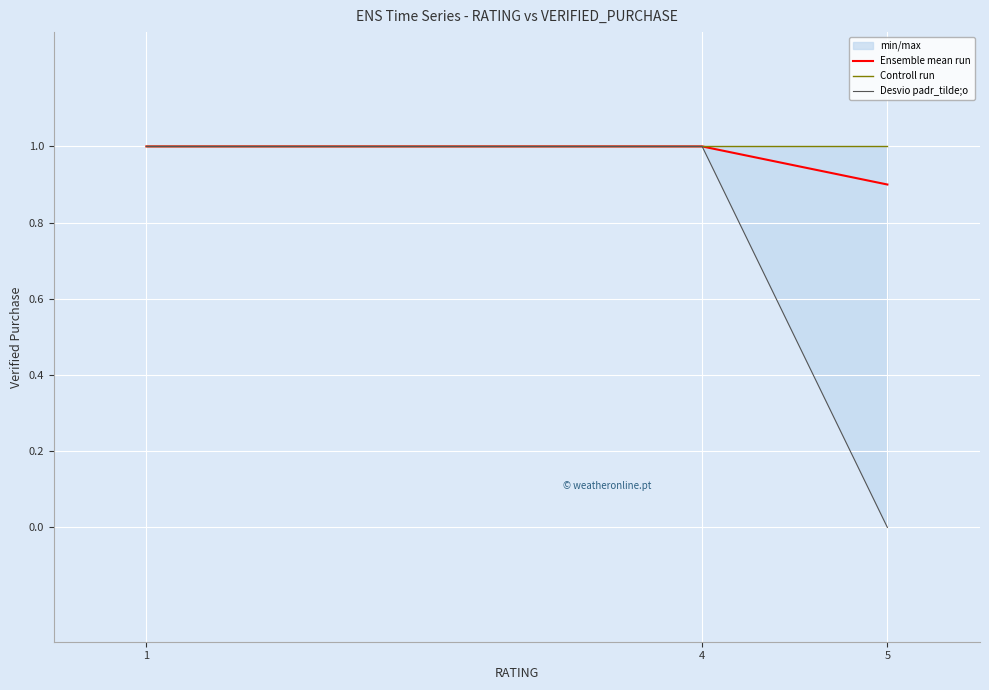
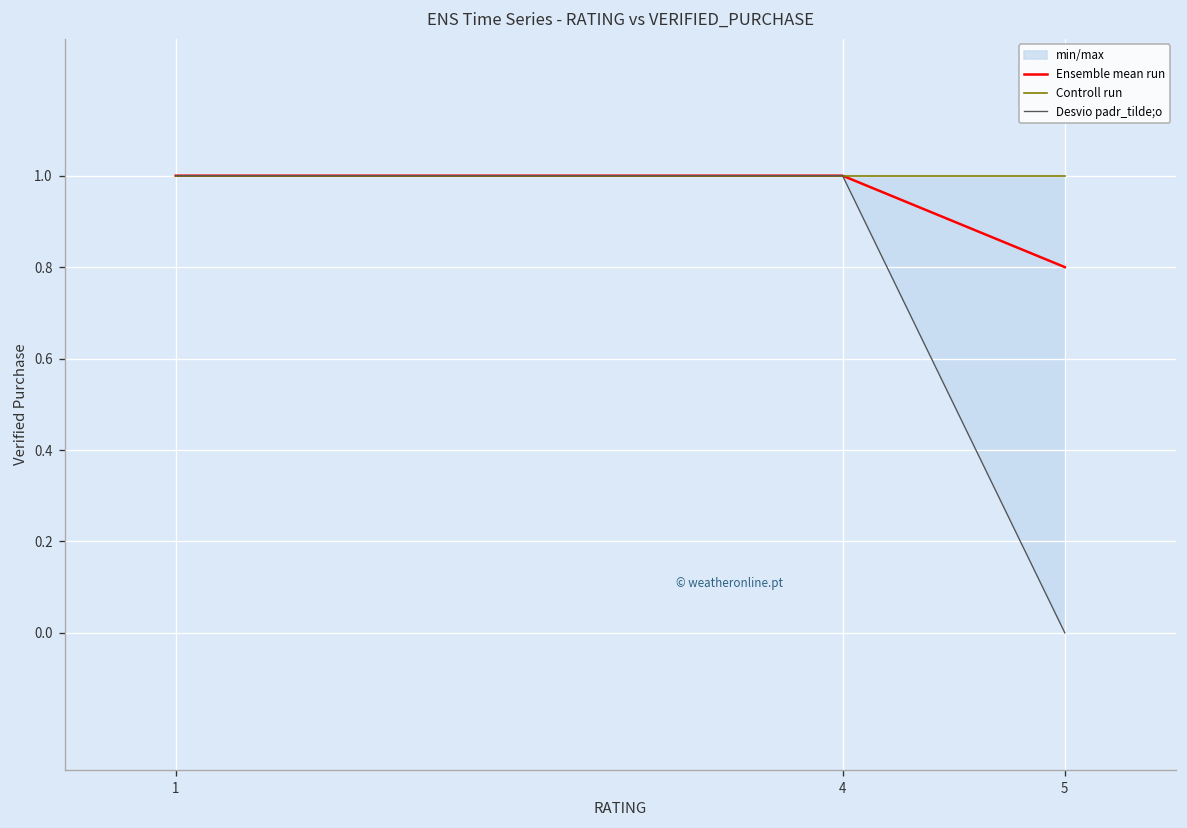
  {
    "Ensemble mean run": {
-     "5": 0.9
+     "5": 0.8
    },
    "min/max": {
      "5": 1.0
    },
    "Desvio padr_tilde;o": {
      "5": 0.0
    }
  }
